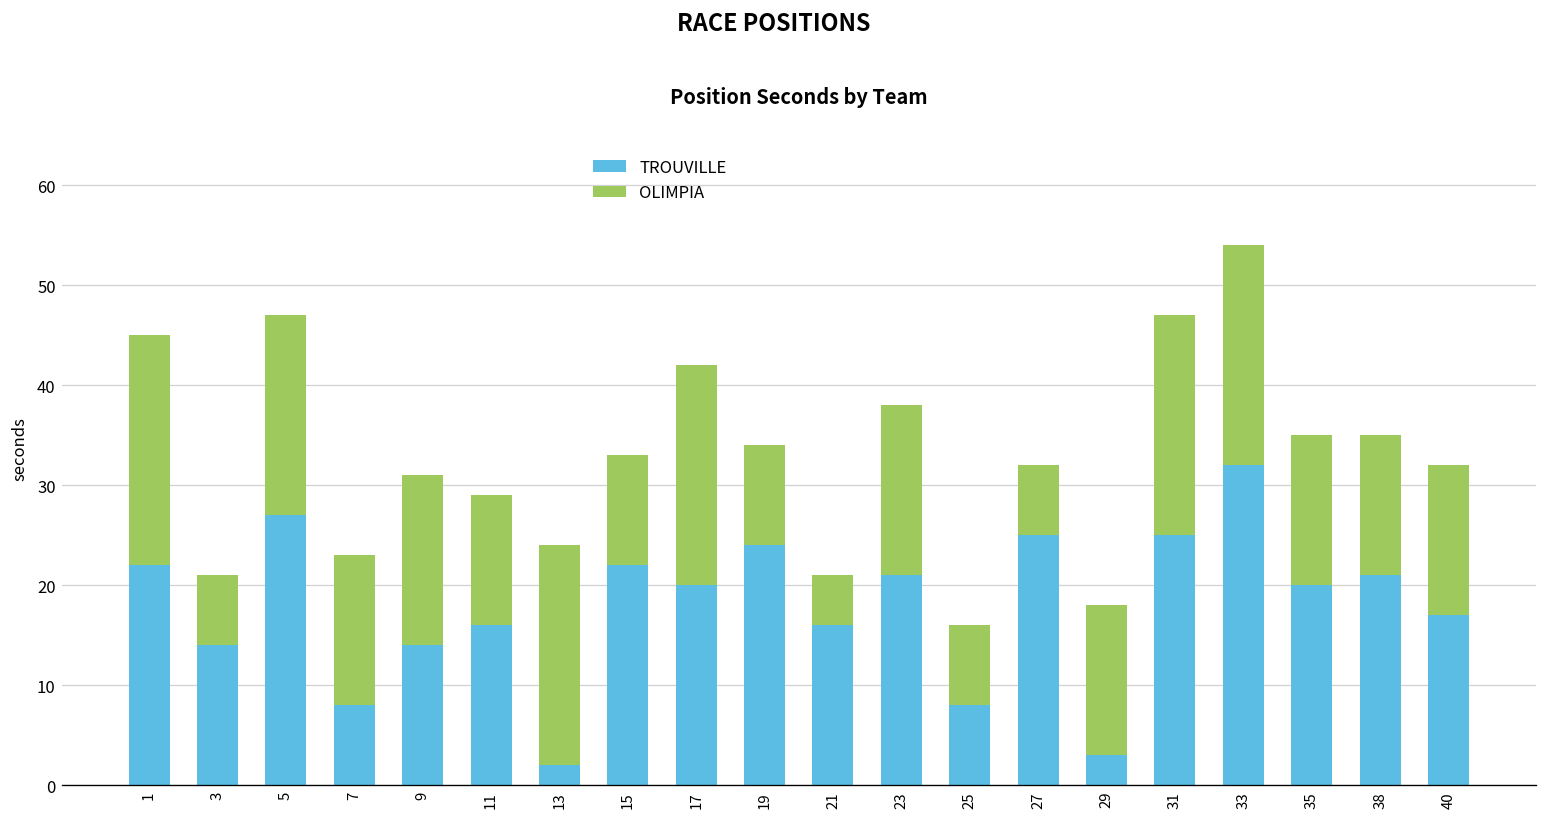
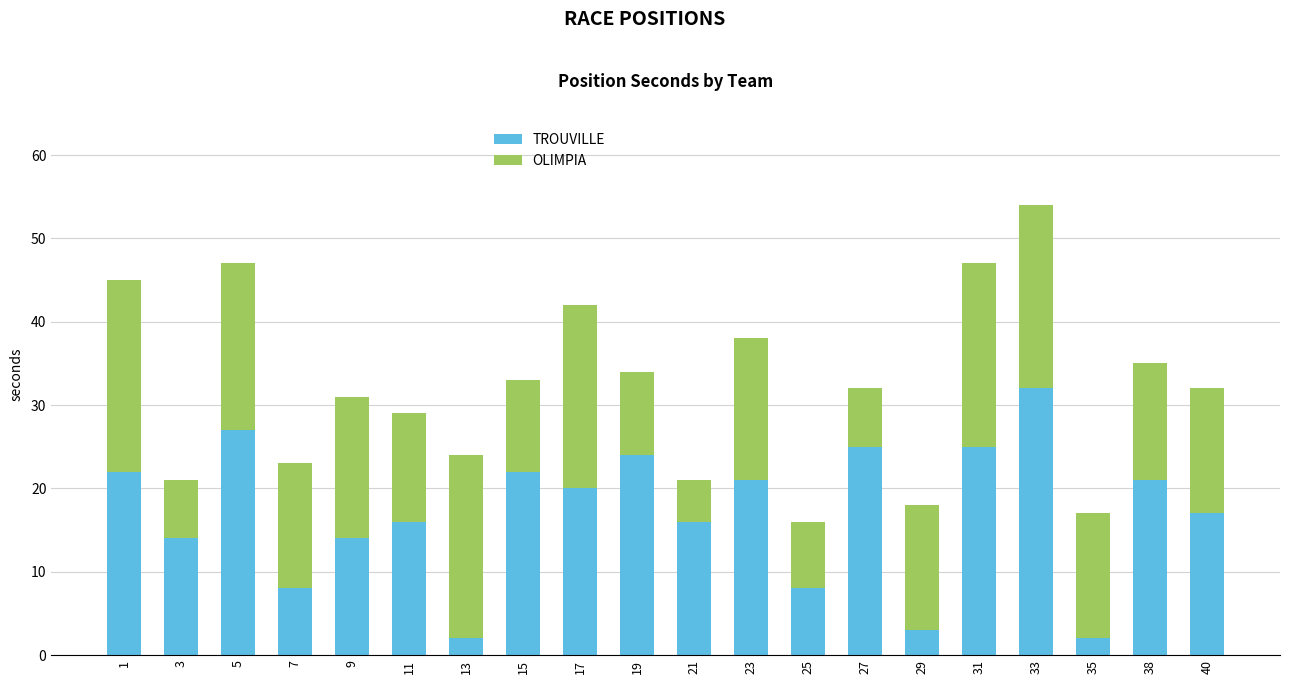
  {
    "TROUVILLE": {
      "1": 22,
      "3": 14,
      "5": 27,
      "7": 8,
      "9": 14,
      "11": 16,
      "13": 2,
      "15": 22,
      "17": 20,
      "19": 24,
      "21": 16,
      "23": 21,
      "25": 8,
      "27": 25,
      "29": 3,
      "31": 25,
      "33": 32,
-     "35": 20,
+     "35": 2,
      "38": 21,
      "40": 17
    },
    "OLIMPIA": {
      "1": 23,
      "3": 7,
      "5": 20,
      "7": 15,
      "9": 17,
      "11": 13,
      "13": 22,
      "15": 11,
      "17": 22,
      "19": 10,
      "21": 5,
      "23": 17,
      "25": 8,
      "27": 7,
      "29": 15,
      "31": 22,
      "33": 22,
      "35": 15,
      "38": 14,
      "40": 15
    }
  }
